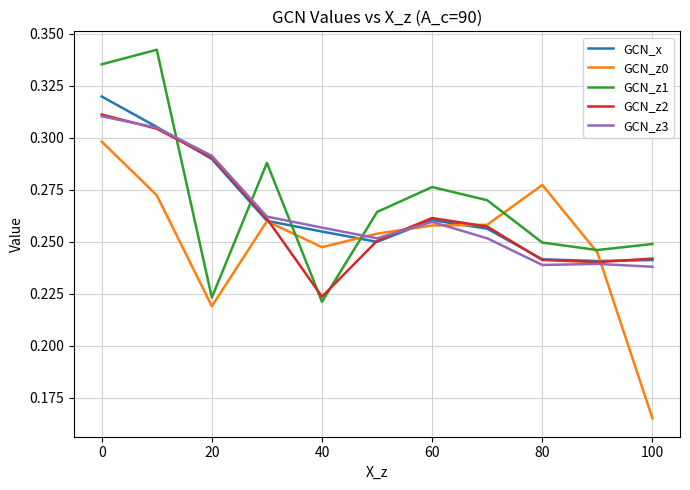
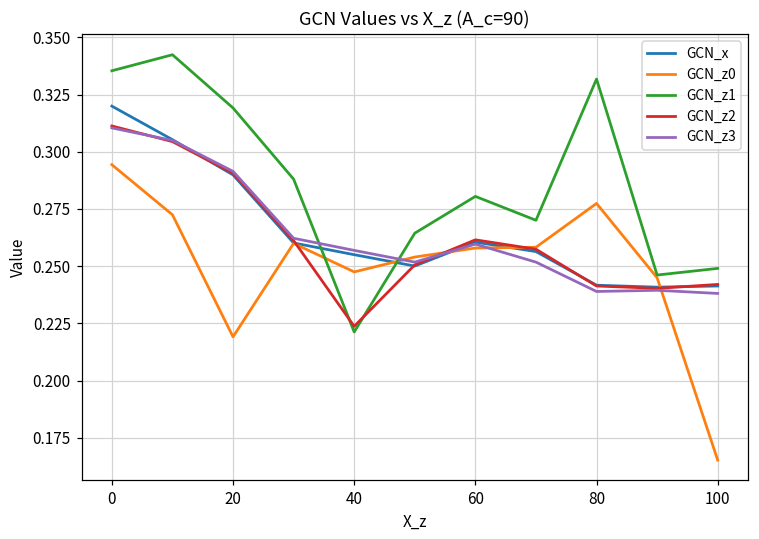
  {
    "GCN_x": {
      "0": 0.320,
      "40": 0.255
    },
    "GCN_z0": {
-     "0": 0.298,
+     "0": 0.294,
      "20": 0.219,
      "40": 0.247,
      "60": 0.258,
      "80": 0.277,
      "100": 0.165
    },
    "GCN_z1": {
      "0": 0.335,
-     "20": 0.223,
+     "20": 0.319,
      "40": 0.221,
-     "60": 0.276,
-     "80": 0.250,
+     "60": 0.280,
+     "80": 0.332,
      "100": 0.249
    },
    "GCN_z2": {
      "40": 0.224
    },
    "GCN_z3": {
      "40": 0.257,
      "80": 0.239,
      "100": 0.238
    }
  }
